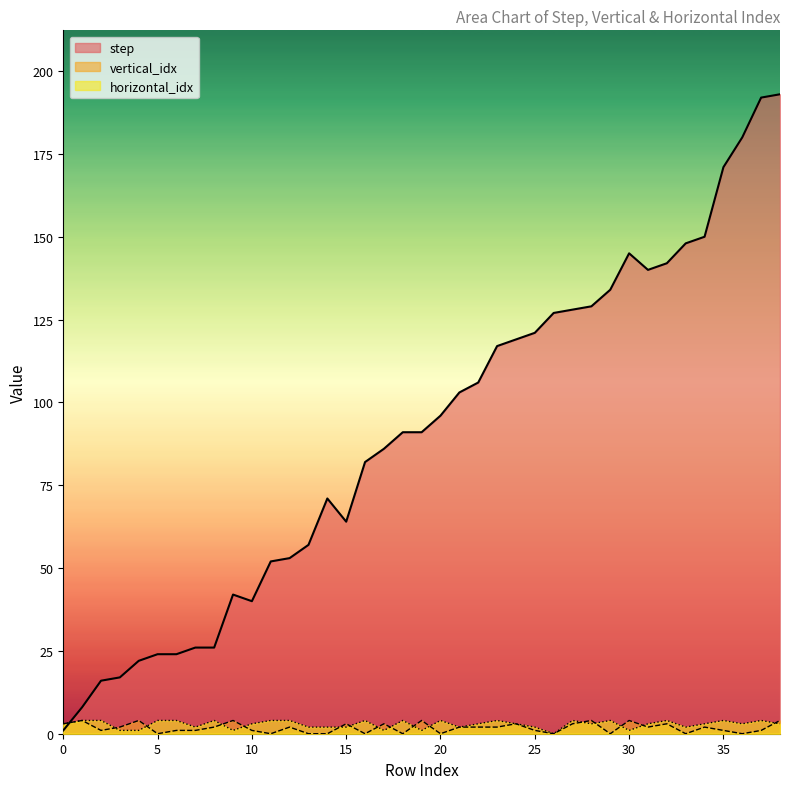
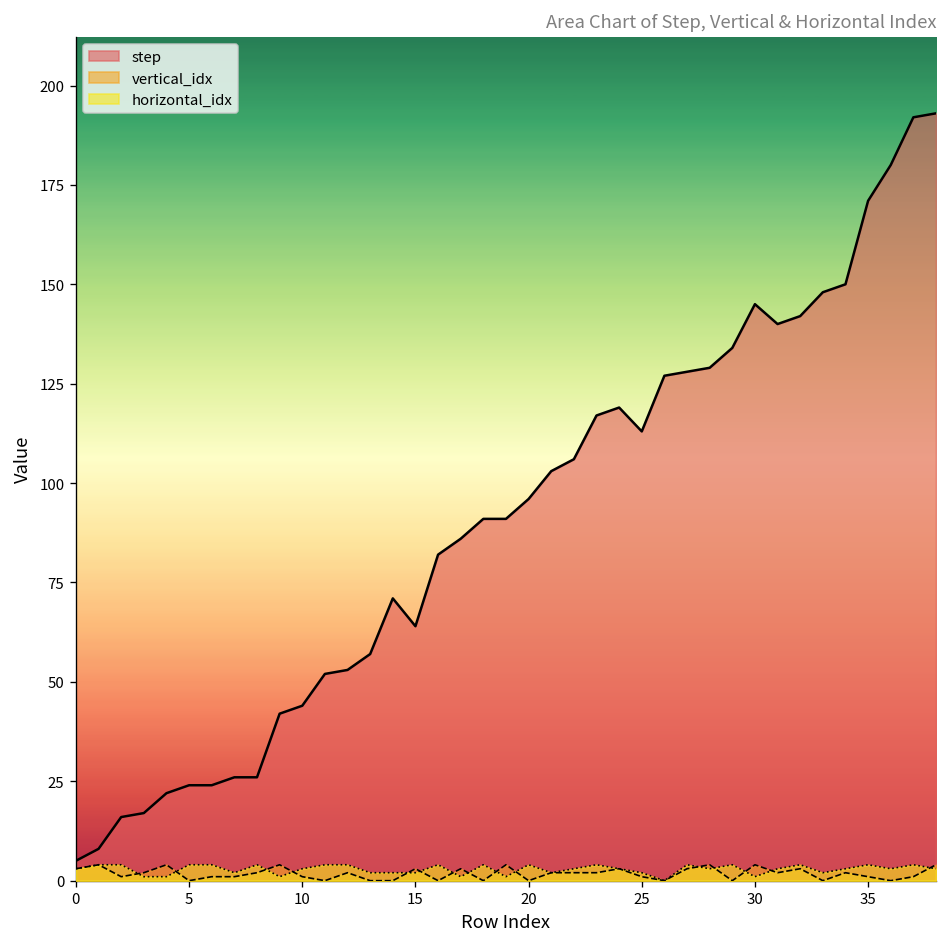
  {
    "step": {
-     "0": 1,
+     "0": 5,
      "5": 24,
-     "10": 40,
+     "10": 44,
      "15": 64,
      "20": 96,
-     "25": 121,
+     "25": 113,
      "30": 145,
      "35": 171
    }
  }
